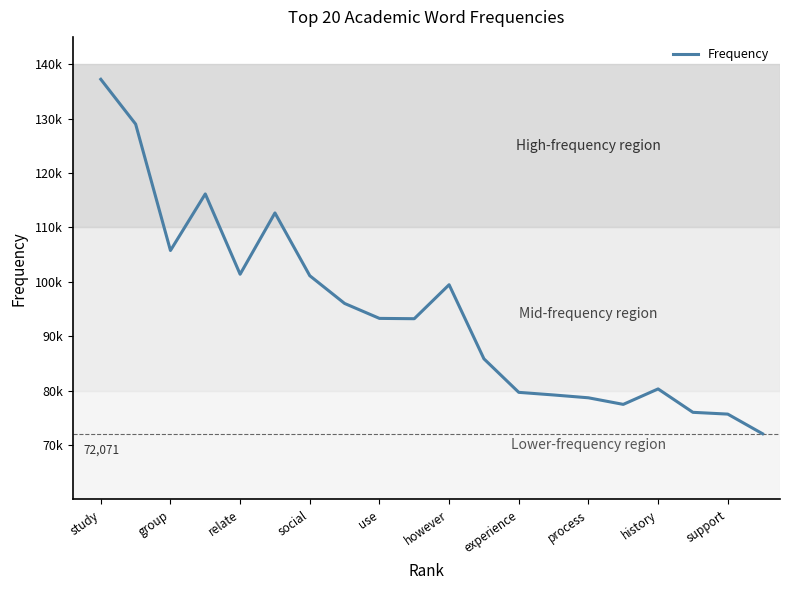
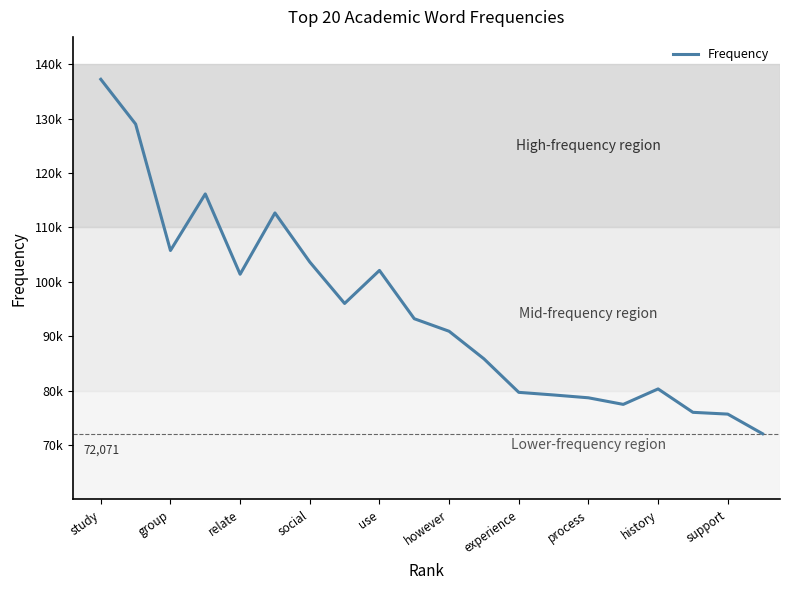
  {
    "study": 137000,
    "group": 106000,
    "relate": 101000,
-   "social": 101000,
-   "use": 93000,
-   "however": 99000,
+   "social": 104000,
+   "use": 102000,
+   "however": 91000,
    "experience": 80000,
    "process": 79000,
    "history": 80000,
    "support": 76000
  }
